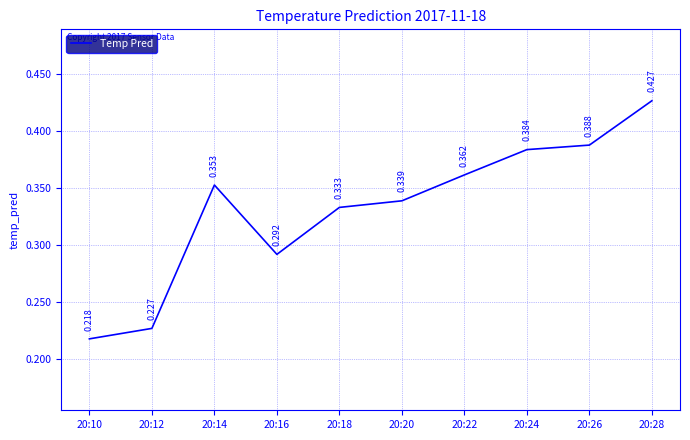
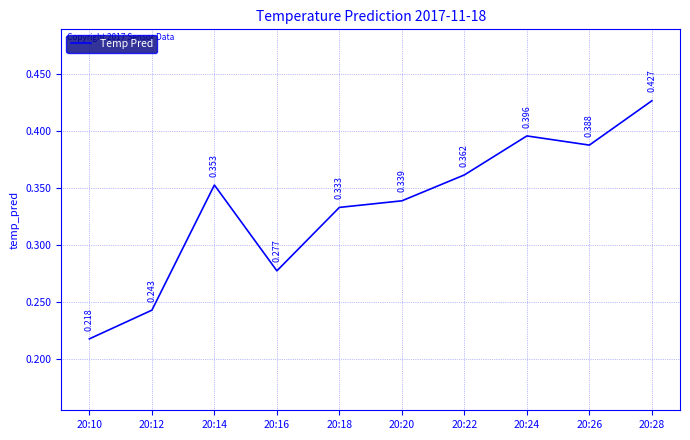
  {
    "20:10": 0.218,
-   "20:12": 0.227,
+   "20:12": 0.243,
    "20:14": 0.353,
-   "20:16": 0.292,
+   "20:16": 0.277,
    "20:18": 0.333,
    "20:20": 0.339,
    "20:22": 0.362,
-   "20:24": 0.384,
+   "20:24": 0.396,
    "20:26": 0.388,
    "20:28": 0.427
  }
